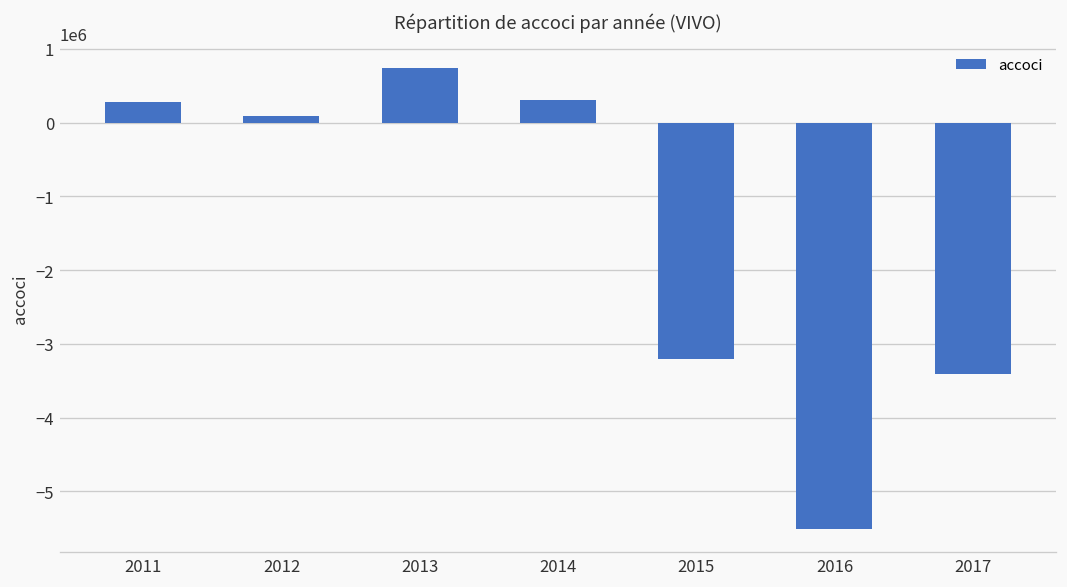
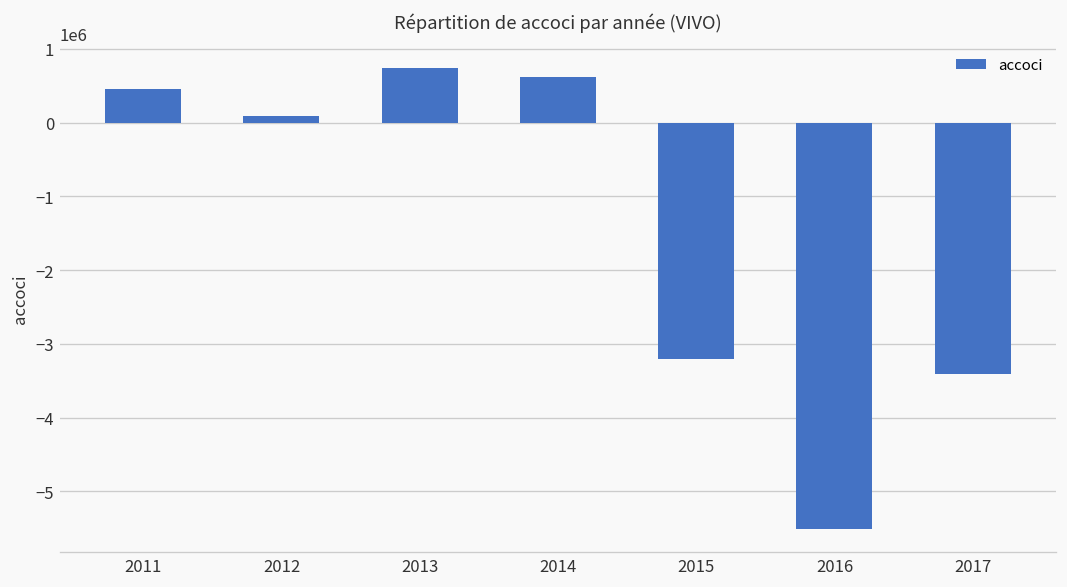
  {
-   "2011": 300000,
+   "2011": 400000,
    "2012": 100000,
    "2013": 700000,
-   "2014": 300000,
+   "2014": 600000,
    "2015": -3200000,
    "2016": -5500000,
    "2017": -3400000
  }
